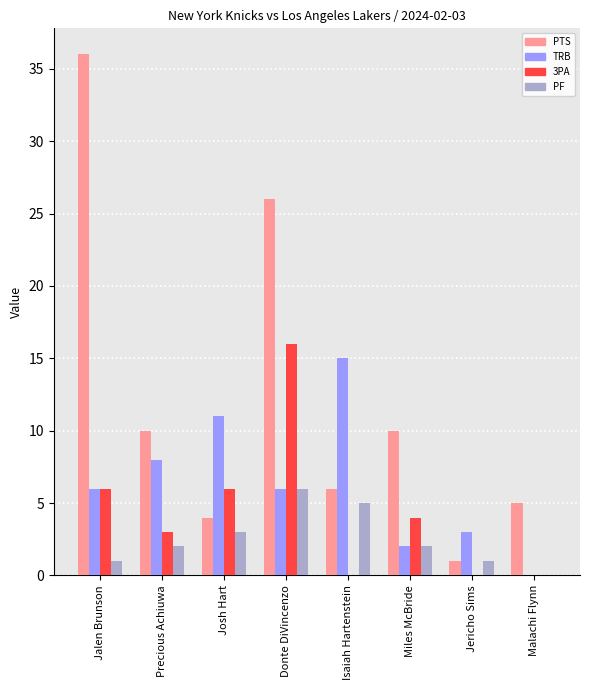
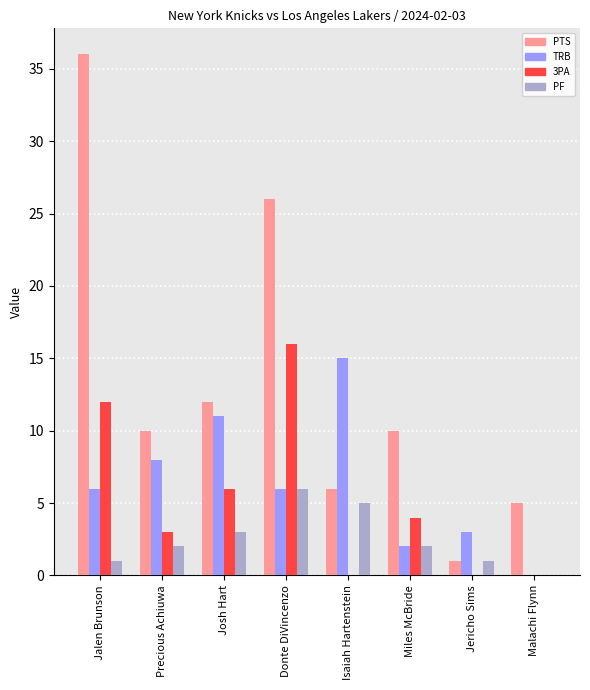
  {
    "PTS": {
      "Jalen Brunson": 36,
      "Precious Achiuwa": 10,
-     "Josh Hart": 4,
+     "Josh Hart": 12,
      "Donte DiVincenzo": 26,
      "Isaiah Hartenstein": 6,
      "Miles McBride": 10,
      "Jericho Sims": 1,
      "Malachi Flynn": 5
    },
    "3PA": {
-     "Jalen Brunson": 6,
+     "Jalen Brunson": 12,
      "Precious Achiuwa": 3,
      "Josh Hart": 6,
      "Donte DiVincenzo": 16,
      "Isaiah Hartenstein": 0,
      "Miles McBride": 4,
      "Jericho Sims": 0,
      "Malachi Flynn": 0
    }
  }
